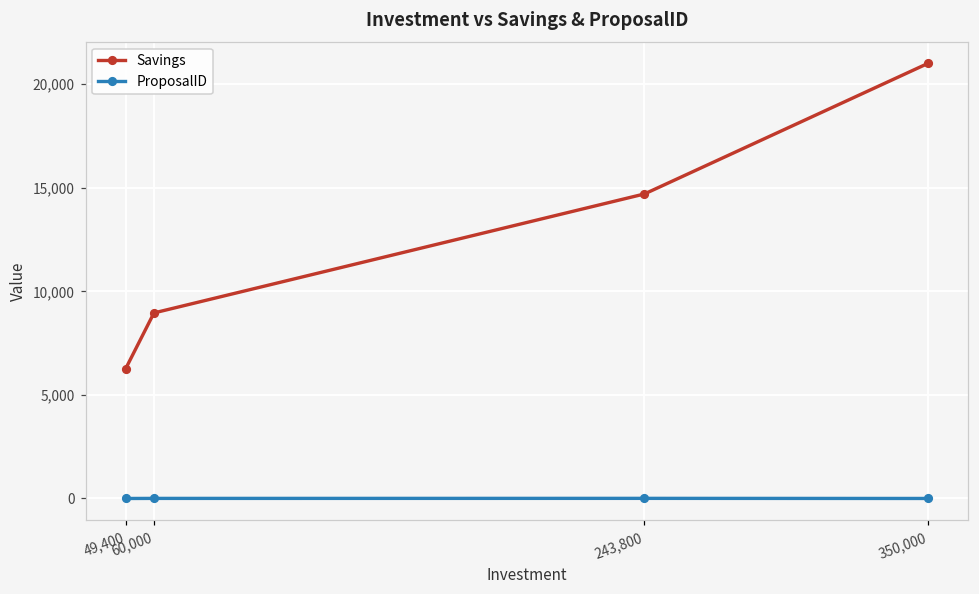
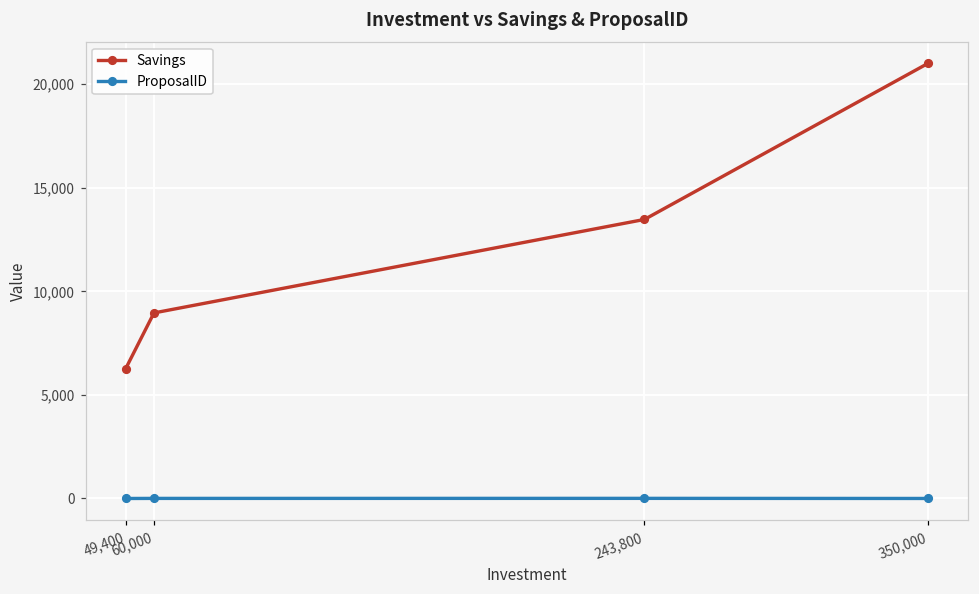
  {
    "Savings": {
      "49,400": "6,300",
      "60,000": "9,000",
-     "243,800": "14,700",
+     "243,800": "13,500",
      "350,000": "21,000"
    },
    "ProposalID": {
      "49,400": "0",
      "60,000": "0",
      "243,800": "0",
      "350,000": "0"
    }
  }
